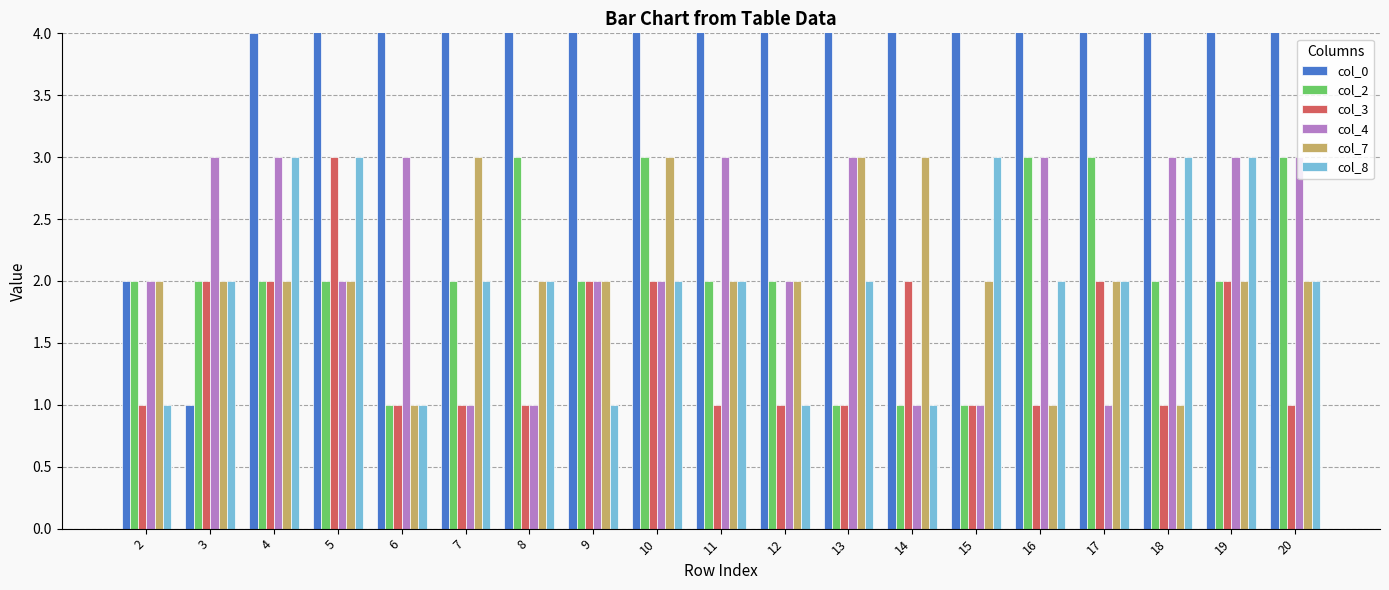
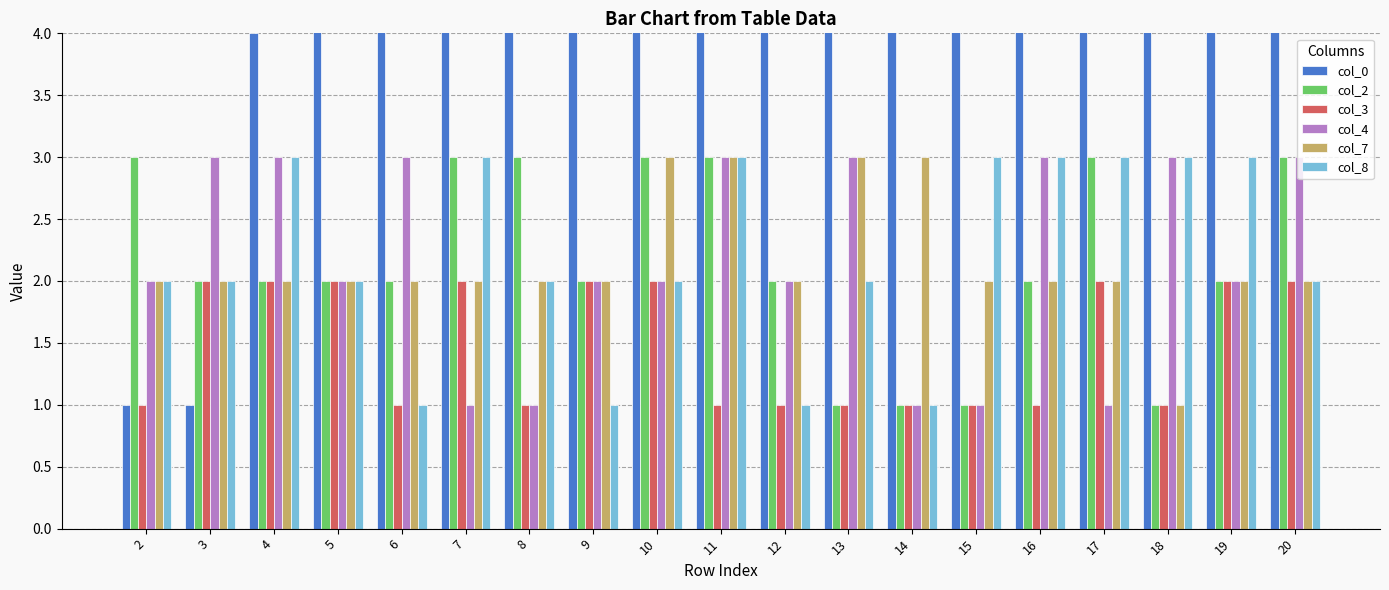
  {
    "col_0": {
-     "2": 2,
+     "2": 1,
      "3": 1,
      "4": 4
    },
    "col_2": {
-     "2": 2,
+     "2": 3,
      "3": 2,
      "4": 2,
      "5": 2,
-     "6": 1,
-     "7": 2,
+     "6": 2,
+     "7": 3,
      "8": 3,
      "9": 2,
      "10": 3,
-     "11": 2,
+     "11": 3,
      "12": 2,
      "13": 1,
      "14": 1,
      "15": 1,
-     "16": 3,
+     "16": 2,
      "17": 3,
-     "18": 2,
+     "18": 1,
      "19": 2,
      "20": 3
    },
    "col_3": {
      "2": 1,
      "3": 2,
      "4": 2,
-     "5": 3,
+     "5": 2,
      "6": 1,
-     "7": 1,
+     "7": 2,
      "8": 1,
      "9": 2,
      "10": 2,
      "11": 1,
      "12": 1,
      "13": 1,
-     "14": 2,
+     "14": 1,
      "15": 1,
      "16": 1,
      "17": 2,
      "18": 1,
      "19": 2,
-     "20": 1
+     "20": 2
    },
    "col_4": {
      "2": 2,
      "3": 3,
      "4": 3,
      "5": 2,
      "6": 3,
      "7": 1,
      "8": 1,
      "9": 2,
      "10": 2,
      "11": 3,
      "12": 2,
      "13": 3,
      "14": 1,
      "15": 1,
      "16": 3,
      "17": 1,
      "18": 3,
-     "19": 3
+     "19": 2
    },
    "col_7": {
      "2": 2,
      "3": 2,
      "4": 2,
      "5": 2,
-     "6": 1,
-     "7": 3,
+     "6": 2,
+     "7": 2,
      "8": 2,
      "9": 2,
      "10": 3,
-     "11": 2,
+     "11": 3,
      "12": 2,
      "13": 3,
      "14": 3,
      "15": 2,
-     "16": 1,
+     "16": 2,
      "17": 2,
      "18": 1,
      "19": 2,
      "20": 2
    },
    "col_8": {
-     "2": 1,
+     "2": 2,
      "3": 2,
      "4": 3,
-     "5": 3,
+     "5": 2,
      "6": 1,
-     "7": 2,
+     "7": 3,
      "8": 2,
      "9": 1,
      "10": 2,
-     "11": 2,
+     "11": 3,
      "12": 1,
      "13": 2,
      "14": 1,
      "15": 3,
-     "16": 2,
-     "17": 2,
+     "16": 3,
+     "17": 3,
      "18": 3,
      "19": 3,
      "20": 2
    }
  }
